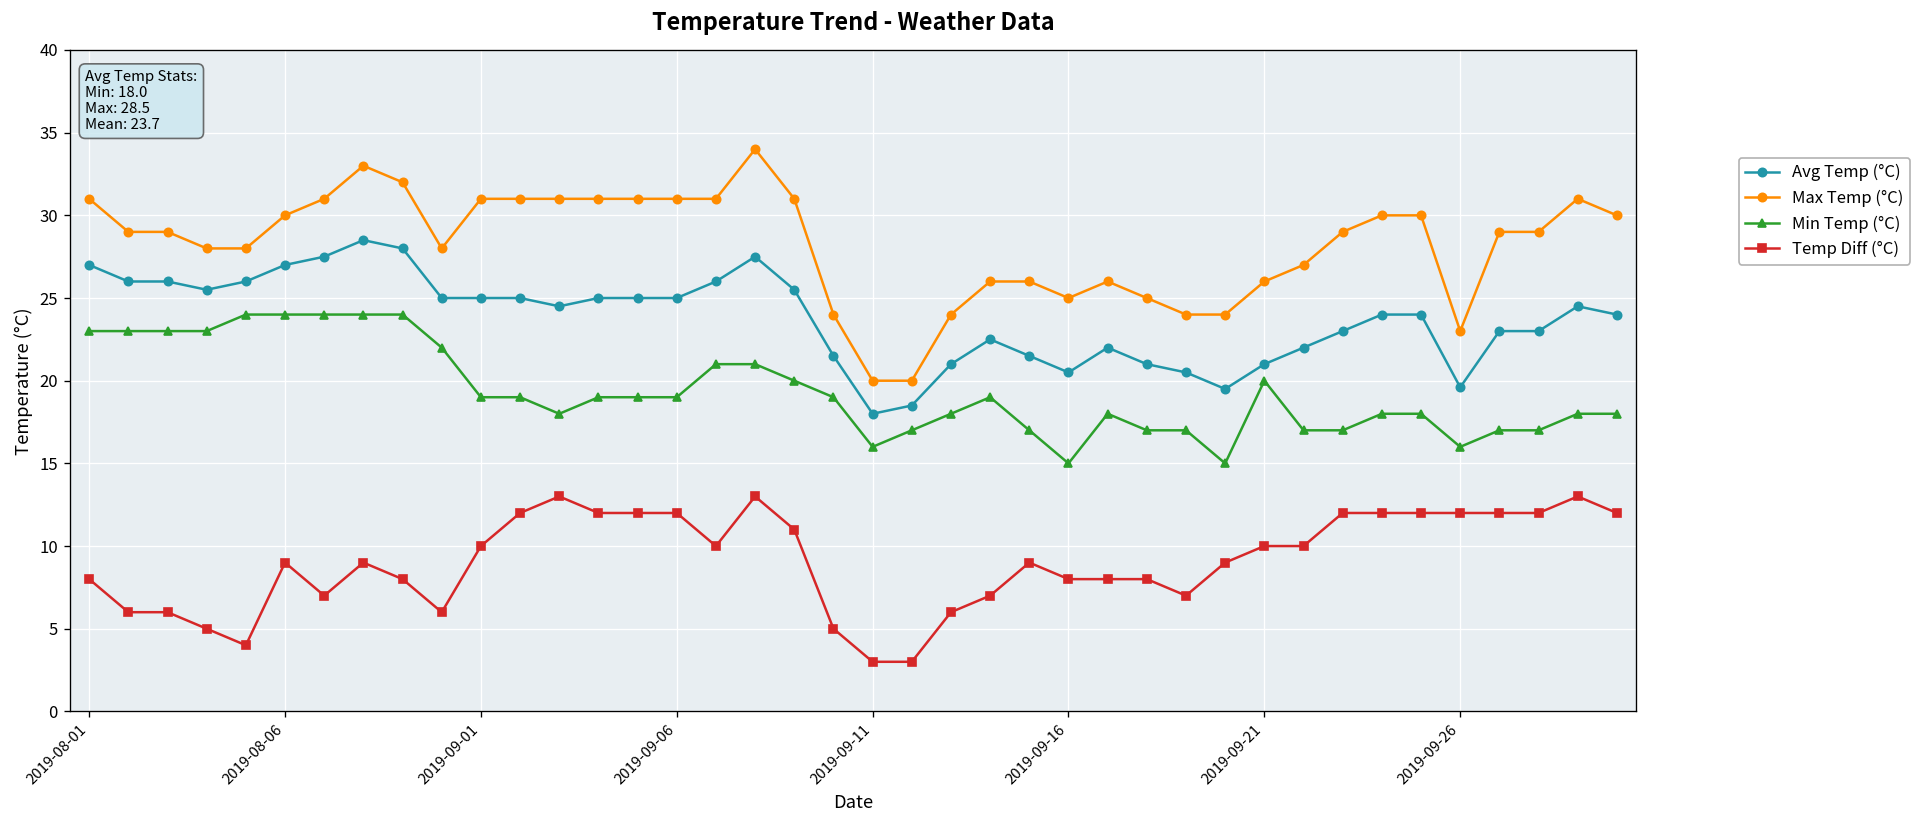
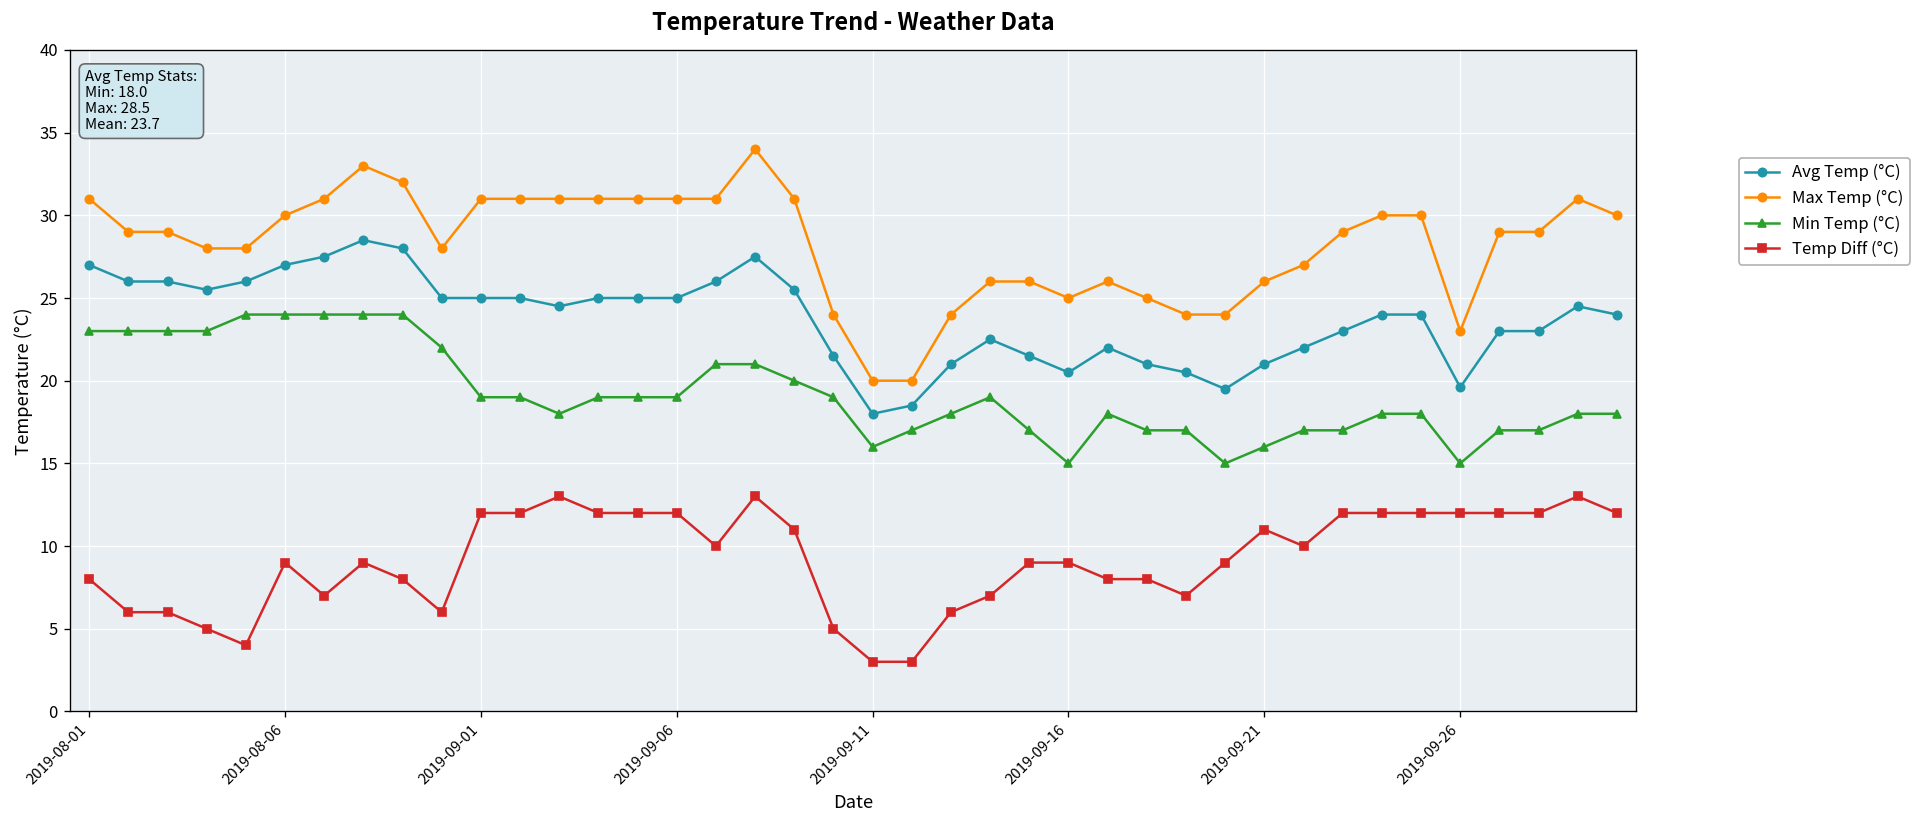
  {
    "Avg Temp (°C)": {
      "2019-08-01": 27,
      "2019-08-06": 27,
      "2019-09-01": 25,
      "2019-09-06": 25,
      "2019-09-11": 18,
      "2019-09-16": 20.5,
      "2019-09-21": 21,
      "2019-09-26": 19.6
    },
    "Max Temp (°C)": {
      "2019-08-01": 31,
      "2019-08-06": 30,
      "2019-09-01": 31,
      "2019-09-06": 31,
      "2019-09-11": 20,
      "2019-09-16": 25,
      "2019-09-21": 26,
      "2019-09-26": 23
    },
    "Min Temp (°C)": {
      "2019-08-01": 23,
      "2019-08-06": 24,
      "2019-09-01": 19,
      "2019-09-06": 19,
      "2019-09-11": 16,
      "2019-09-16": 15,
-     "2019-09-21": 20,
-     "2019-09-26": 16
+     "2019-09-21": 16,
+     "2019-09-26": 15
    },
    "Temp Diff (°C)": {
      "2019-08-01": 8,
      "2019-08-06": 9,
-     "2019-09-01": 10,
+     "2019-09-01": 12,
      "2019-09-06": 12,
      "2019-09-11": 3,
-     "2019-09-16": 8,
-     "2019-09-21": 10,
+     "2019-09-16": 9,
+     "2019-09-21": 11,
      "2019-09-26": 12
    }
  }
